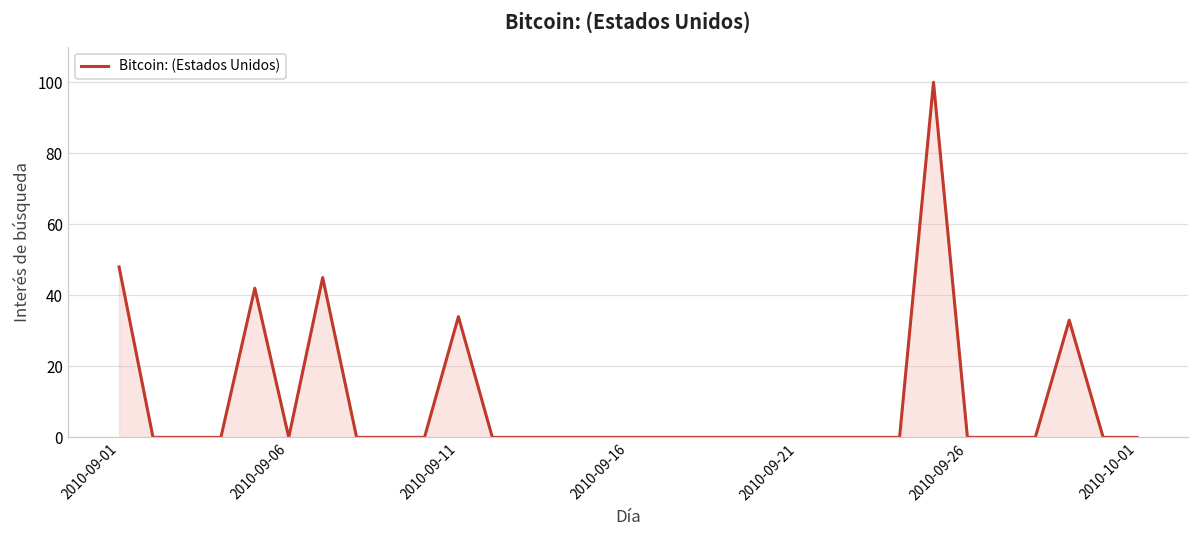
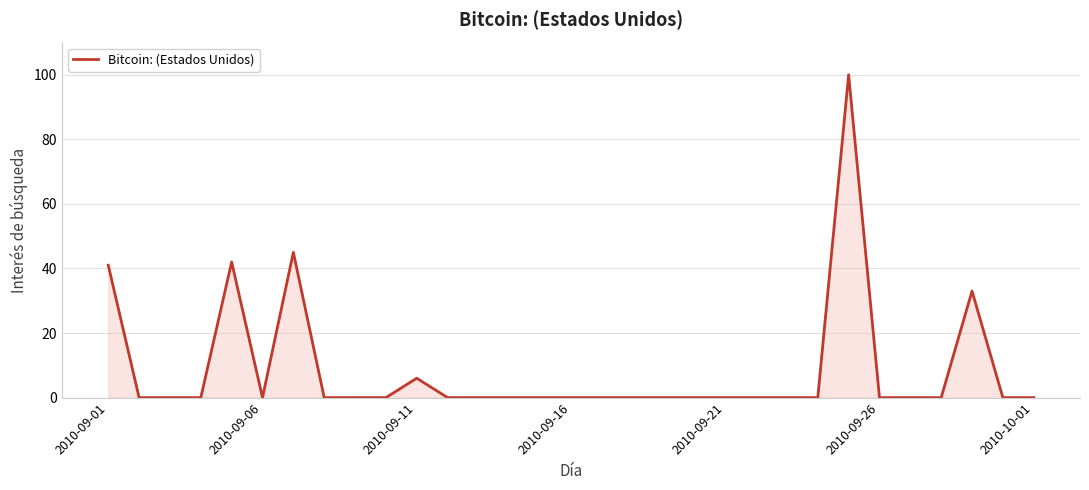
  {
-   "2010-09-01": 48,
+   "2010-09-01": 41,
    "2010-09-06": 0,
-   "2010-09-11": 34,
+   "2010-09-11": 6,
    "2010-09-16": 0,
    "2010-09-21": 0,
    "2010-09-26": 0,
    "2010-10-01": 0
  }
